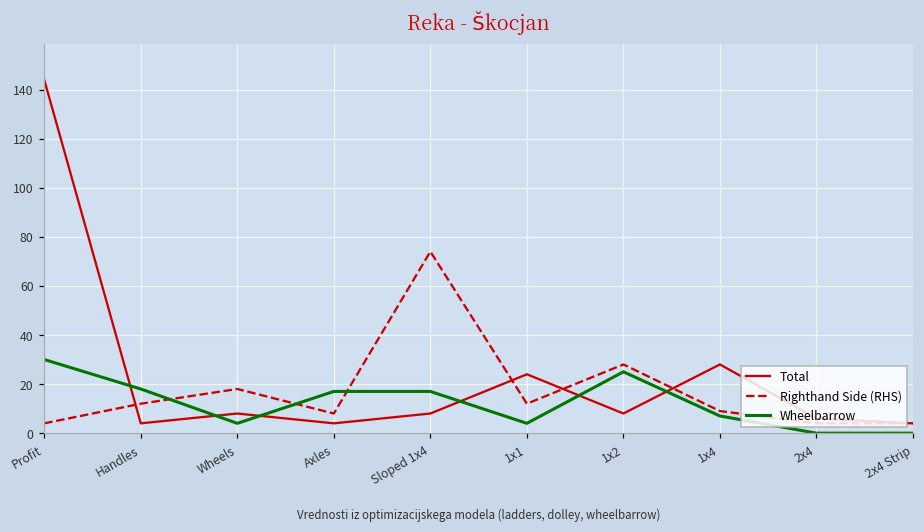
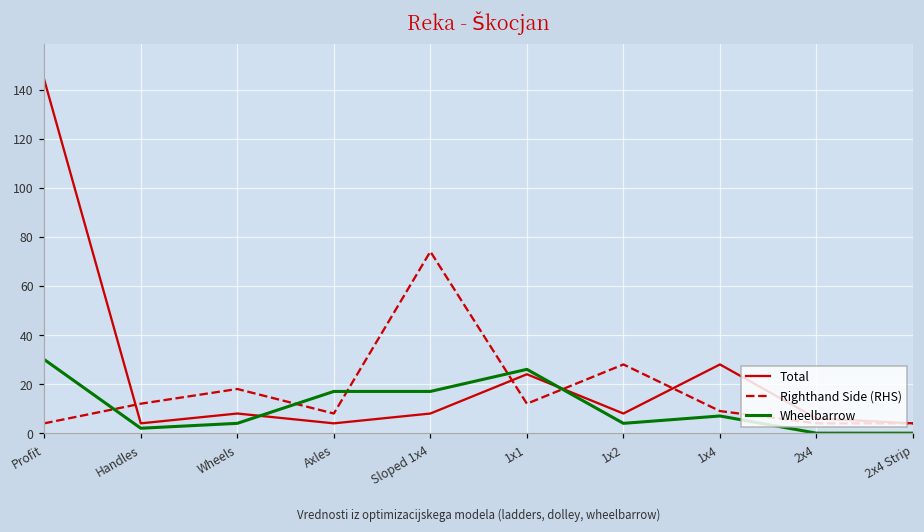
  {
    "Wheelbarrow": {
      "Profit": 30,
-     "Handles": 18,
+     "Handles": 2,
      "Wheels": 4,
      "Axles": 17,
      "Sloped 1x4": 17,
-     "1x1": 4,
-     "1x2": 25,
+     "1x1": 26,
+     "1x2": 4,
      "1x4": 7,
      "2x4": 0,
      "2x4 Strip": 0
    }
  }
